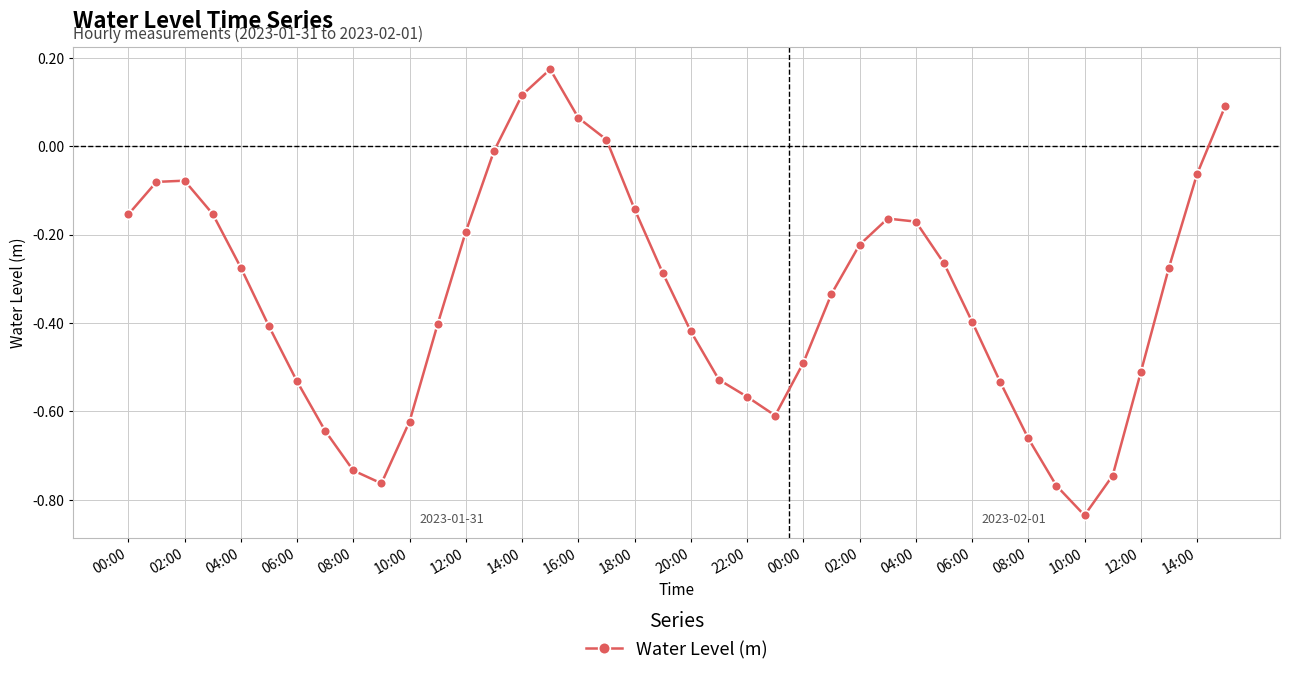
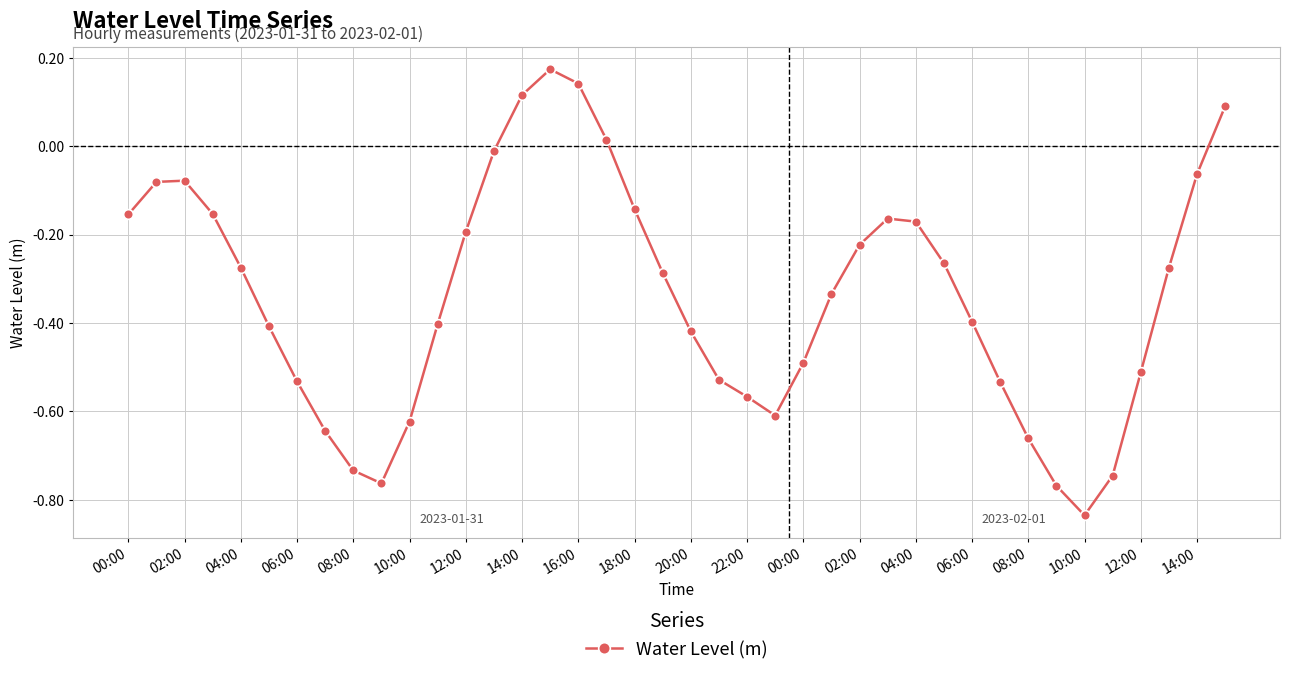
  {
-   "16:00": 0.06,
+   "16:00": 0.14,
    "18:00": -0.14,
    "20:00": -0.42,
    "22:00": -0.57
  }
